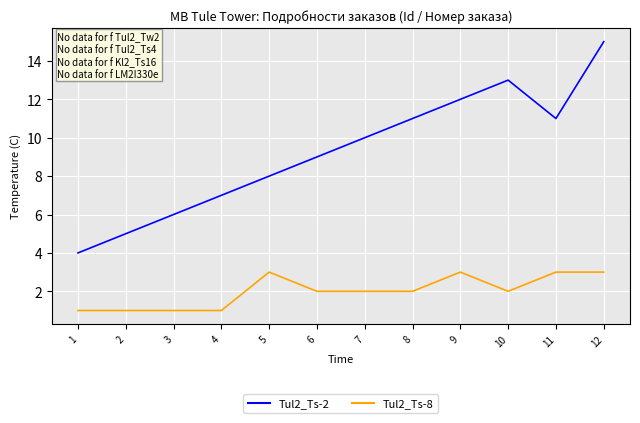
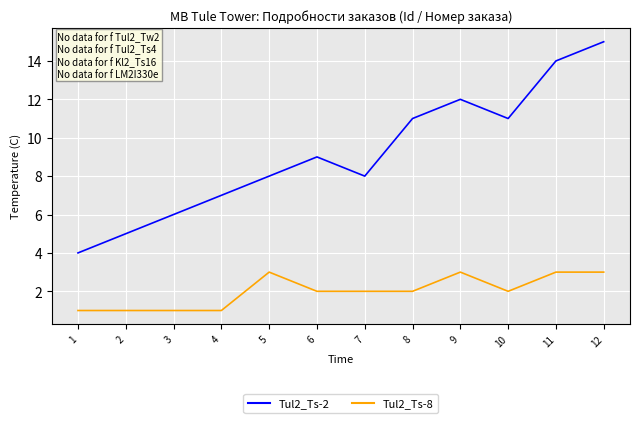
  {
    "Tul2_Ts-2": {
      "1": 4,
      "2": 5,
      "3": 6,
      "4": 7,
      "5": 8,
      "6": 9,
-     "7": 10,
+     "7": 8,
      "8": 11,
      "9": 12,
-     "10": 13,
-     "11": 11,
+     "10": 11,
+     "11": 14,
      "12": 15
    },
    "Tul2_Ts-8": {
      "1": 1,
      "2": 1,
      "3": 1,
      "4": 1,
      "5": 3,
      "6": 2,
      "7": 2,
      "8": 2,
      "9": 3,
      "10": 2,
      "11": 3,
      "12": 3
    }
  }
